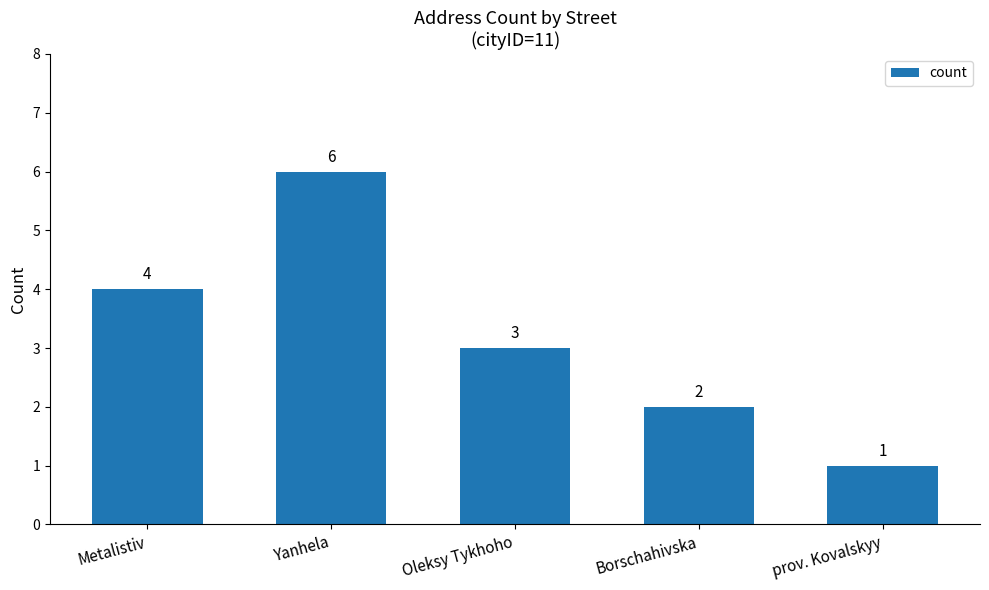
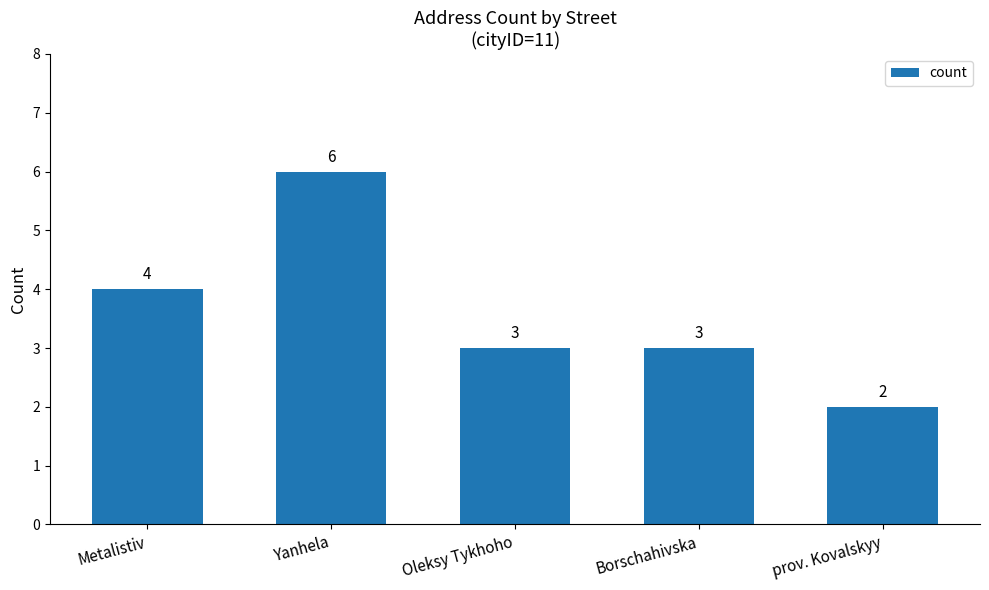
  {
    "Metalistiv": 4,
    "Yanhela": 6,
    "Oleksy Tykhoho": 3,
-   "Borschahivska": 2,
-   "prov. Kovalskyy": 1
+   "Borschahivska": 3,
+   "prov. Kovalskyy": 2
  }
